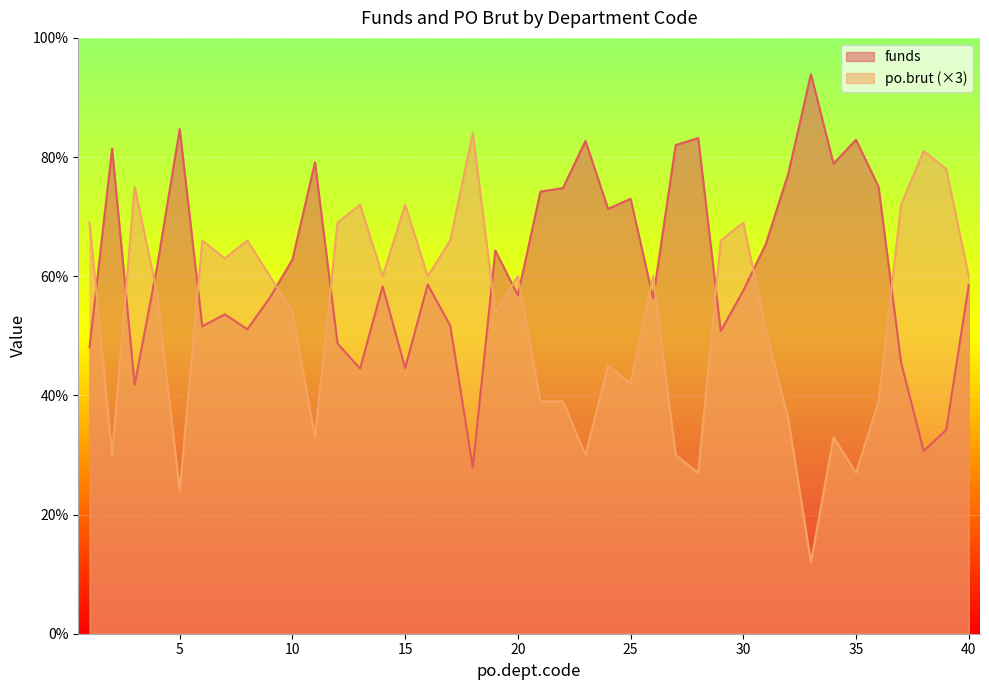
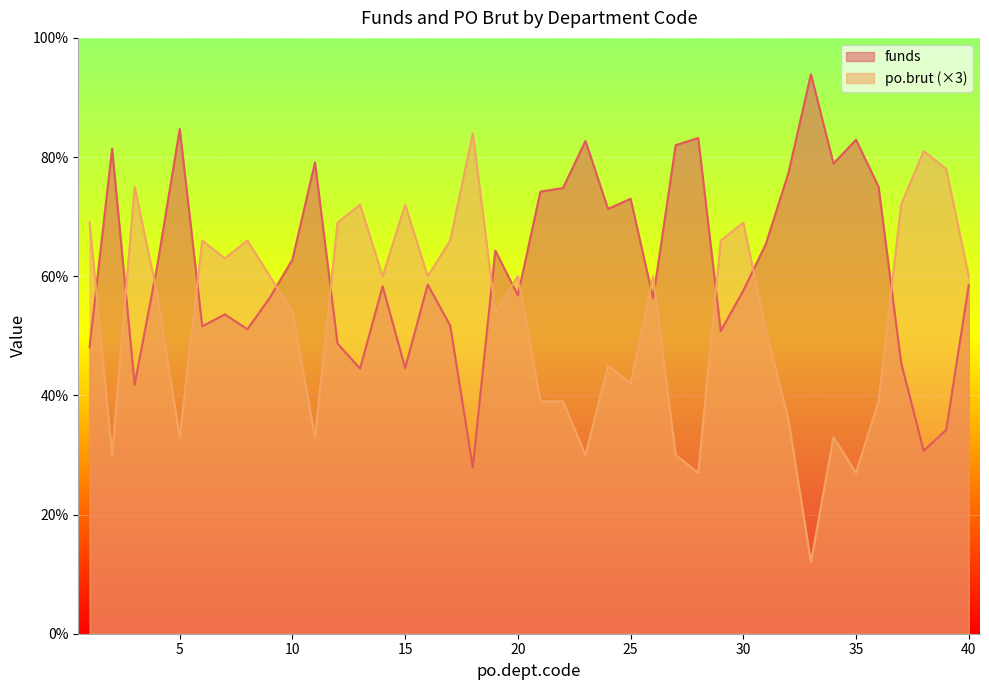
  {
    "funds": {
      "5": "85%",
      "10": "63%",
      "15": "45%",
      "20": "57%",
      "25": "73%",
      "30": "58%",
      "35": "83%",
      "40": "59%"
    },
    "po.brut (×3)": {
-     "5": "24%",
+     "5": "33%",
      "10": "54%",
      "15": "72%",
      "20": "60%",
      "25": "42%",
      "30": "69%",
      "35": "27%",
      "40": "60%"
    }
  }
